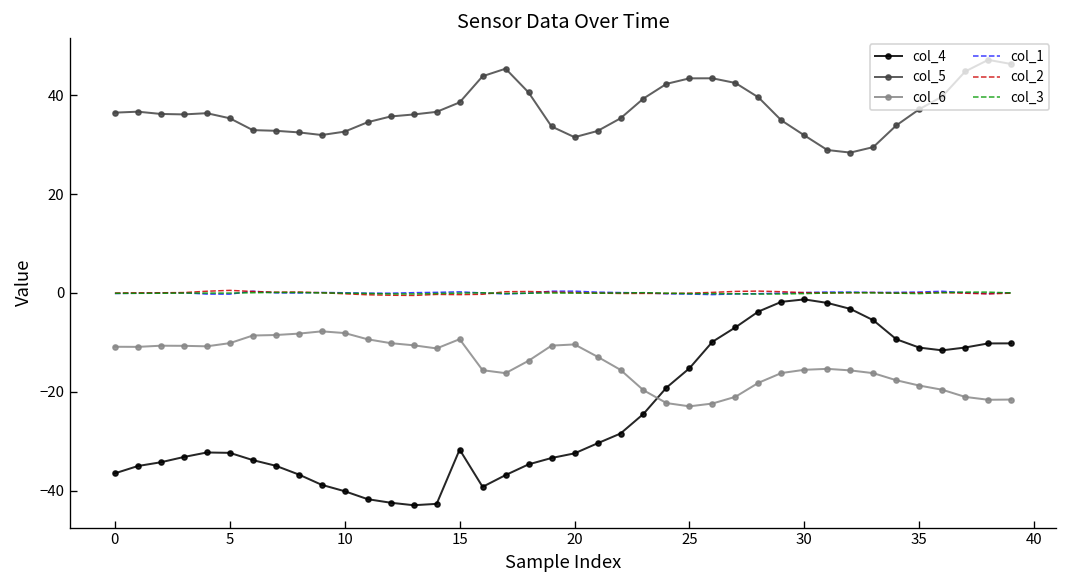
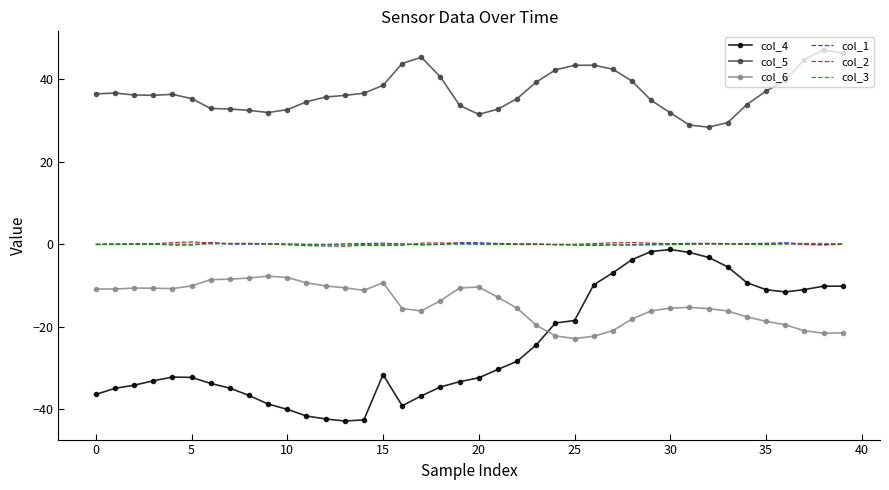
  {
    "col_4": {
      "0": -36,
      "5": -32,
      "10": -40,
      "15": -32,
      "20": -32,
-     "25": -15,
+     "25": -19,
      "30": -1,
      "35": -11
    },
    "col_5": {
      "0": 36,
      "5": 35,
      "10": 33,
      "15": 39,
      "20": 32,
      "25": 43,
      "30": 32,
      "35": 37
    },
    "col_6": {
      "0": -11,
      "5": -10,
      "10": -8,
      "15": -9,
      "20": -10,
      "25": -23,
      "30": -16,
      "35": -19
    }
  }
